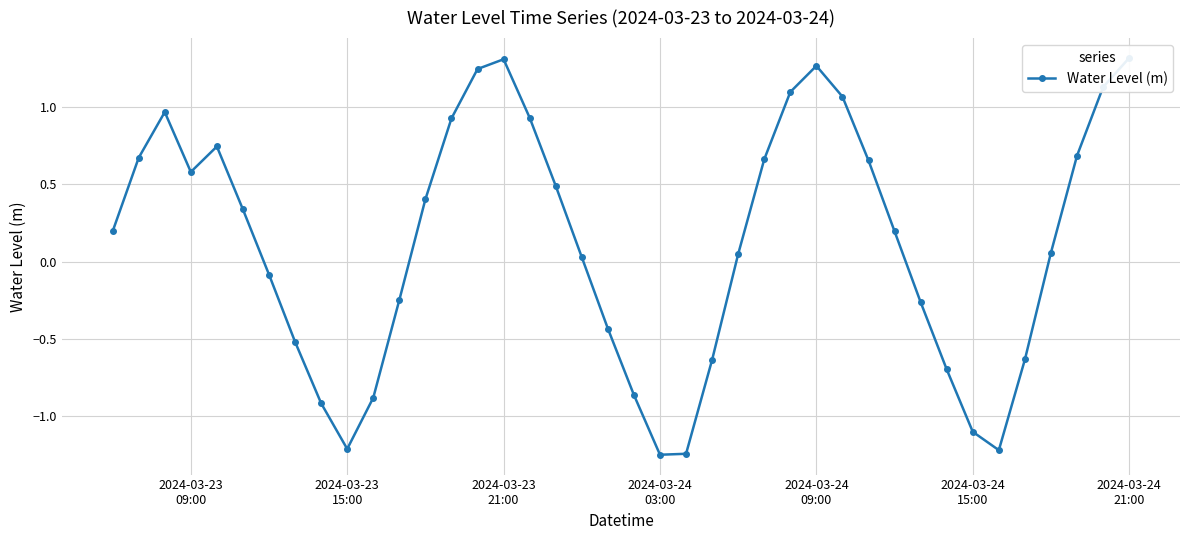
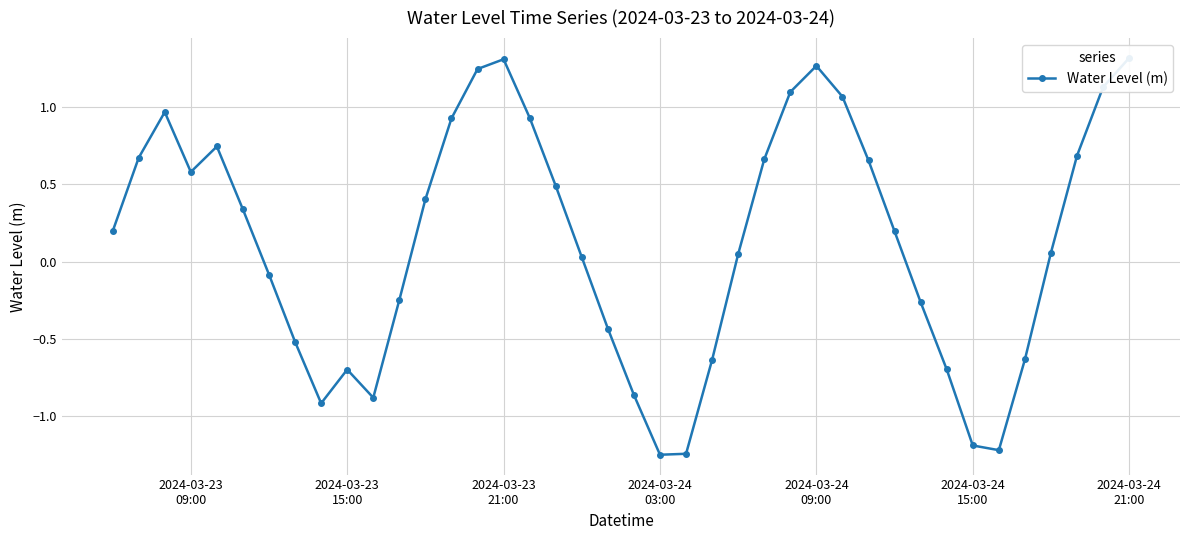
  {
    "2024-03-23 09:00": 0.58,
-   "2024-03-23 15:00": -1.21,
+   "2024-03-23 15:00": -0.70,
    "2024-03-23 21:00": 1.31,
    "2024-03-24 03:00": -1.25,
    "2024-03-24 09:00": 1.27,
-   "2024-03-24 15:00": -1.10
+   "2024-03-24 15:00": -1.19
  }
